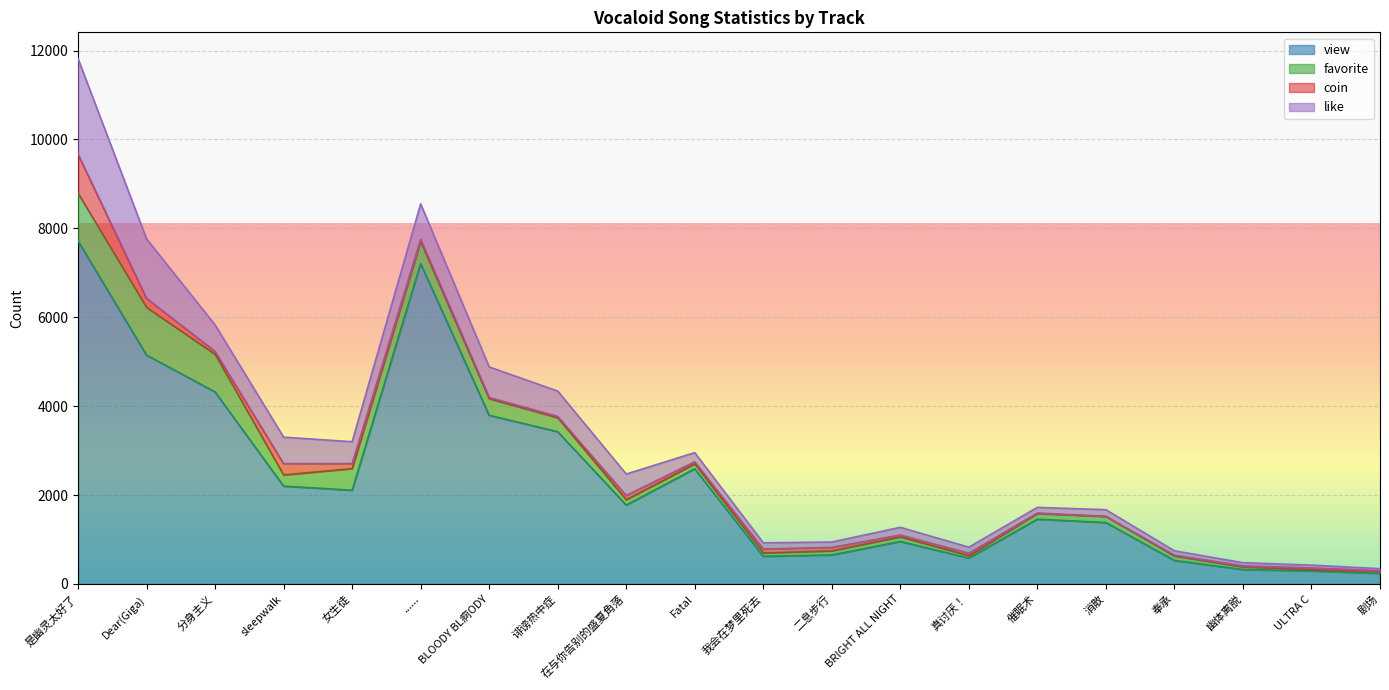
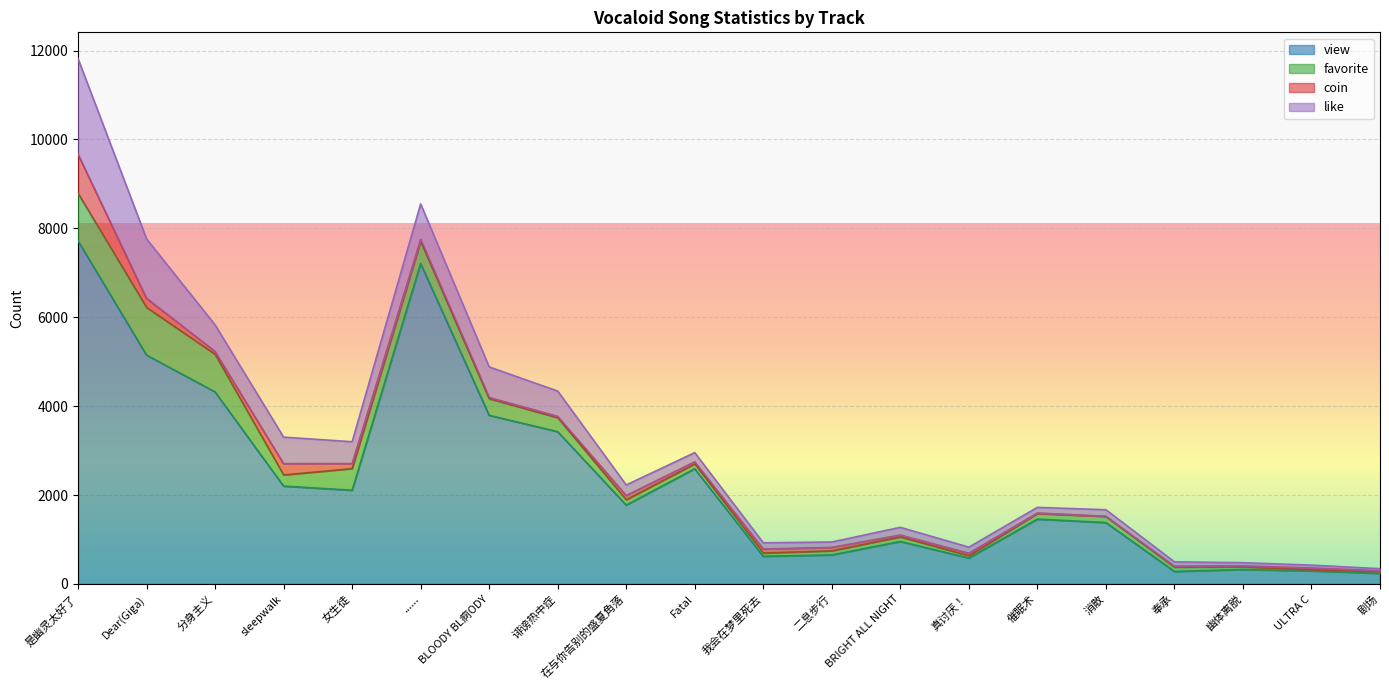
  {
    "view": {
      "是幽灵太好了": 7700,
      "Dear(Giga)": 5100,
      "分身主义": 4300,
      "sleepwalk": 2200,
      "女生徒": 2100,
      "......": 7200,
      "BLOODY BL痾ODY": 3800,
      "诽谤热中症": 3400,
      "在与你告别的盛夏角落": 1800,
      "Fatal": 2600,
      "我会在梦里死去": 600,
      "二息步行": 700,
      "BRIGHT ALL NIGHT": 1000,
      "催眠术": 1500,
      "消散": 1400,
-     "奉承": 500,
+     "奉承": 300,
      "幽体离脱": 300
    },
    "favorite": {
      "是幽灵太好了": 1100,
      "Dear(Giga)": 1100,
      "分身主义": 800,
      "sleepwalk": 300,
      "女生徒": 500,
      "在与你告别的盛夏角落": 100,
      "我会在梦里死去": 100,
      "二息步行": 100
    },
    "coin": {
      "是幽灵太好了": 900,
      "Dear(Giga)": 200,
      "分身主义": 100,
      "sleepwalk": 300,
      "女生徒": 100,
      "在与你告别的盛夏角落": 100,
      "我会在梦里死去": 100,
      "二息步行": 100
    },
    "like": {
      "是幽灵太好了": 2200,
      "Dear(Giga)": 1300,
      "分身主义": 600,
      "sleepwalk": 600,
      "女生徒": 500,
      "......": 800,
      "BLOODY BL痾ODY": 700,
      "诽谤热中症": 600,
-     "在与你告别的盛夏角落": 500,
+     "在与你告别的盛夏角落": 200,
      "Fatal": 200,
      "我会在梦里死去": 100,
      "二息步行": 100,
      "BRIGHT ALL NIGHT": 200,
      "真讨厌！": 100,
      "催眠术": 100,
      "消散": 100,
      "奉承": 100,
      "幽体离脱": 100,
      "ULTRA C": 100
    }
  }
